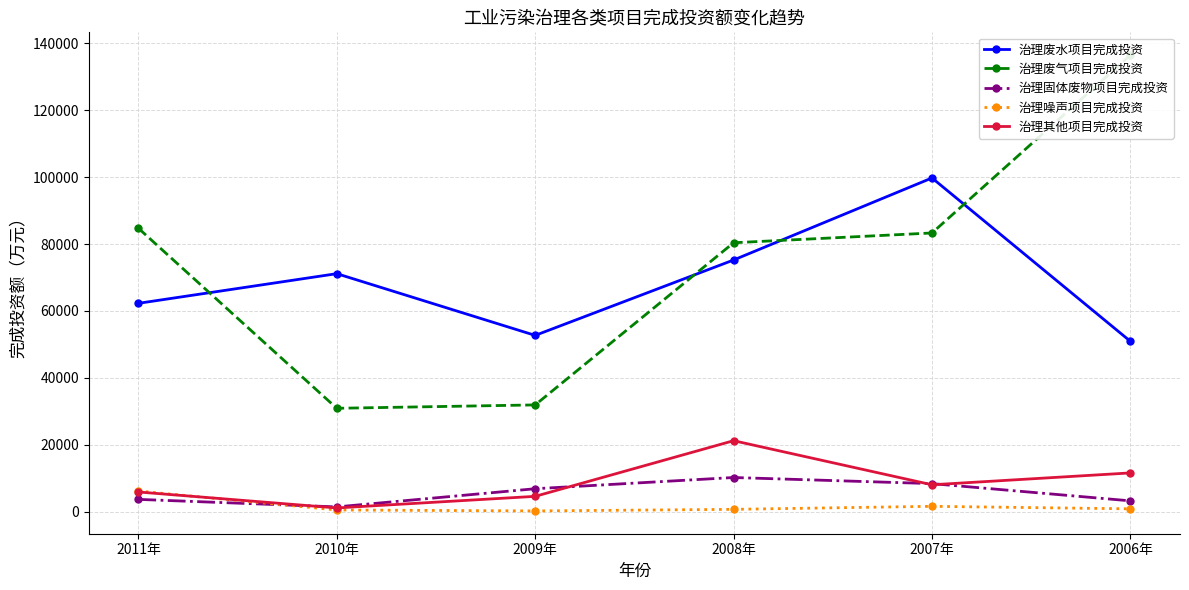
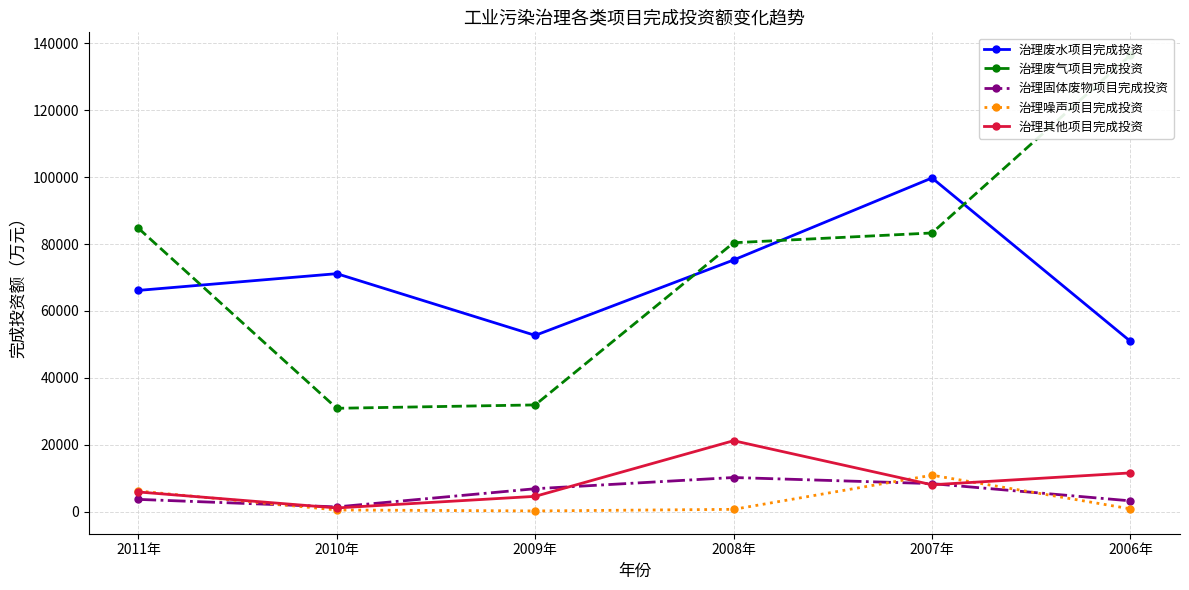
  {
    "治理废水项目完成投资": {
-     "2011年": 62000,
+     "2011年": 66000,
      "2010年": 71000,
      "2009年": 53000,
      "2008年": 75000,
      "2007年": 100000,
      "2006年": 51000
    },
    "治理废气项目完成投资": {
      "2011年": 85000,
      "2010年": 31000,
      "2009年": 32000,
      "2008年": 80000,
      "2007年": 83000
    },
    "治理固体废物项目完成投资": {
      "2011年": 4000,
      "2009年": 7000,
      "2008年": 10000,
      "2006年": 3000
    },
    "治理噪声项目完成投资": {
      "2009年": 0,
      "2008年": 1000,
-     "2007年": 2000,
+     "2007年": 11000,
      "2006年": 1000
    },
    "治理其他项目完成投资": {
      "2009年": 5000,
      "2008年": 21000,
      "2006年": 12000
    }
  }
